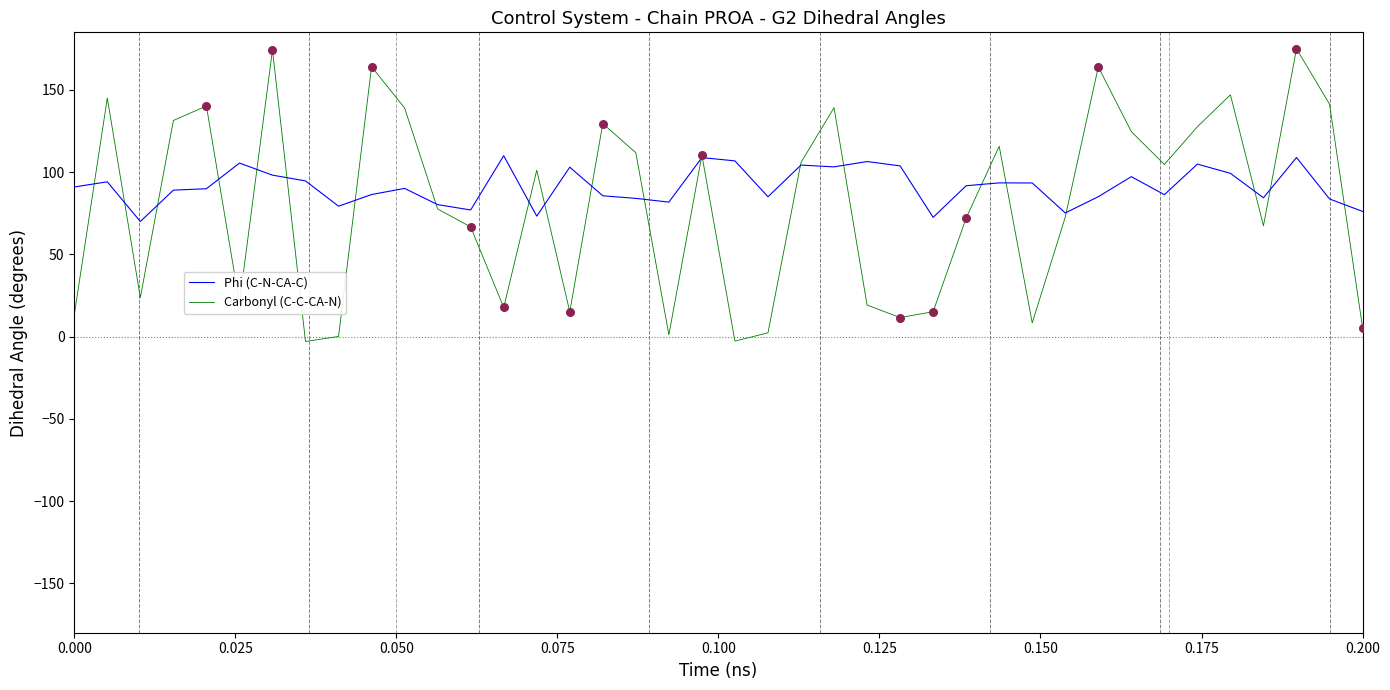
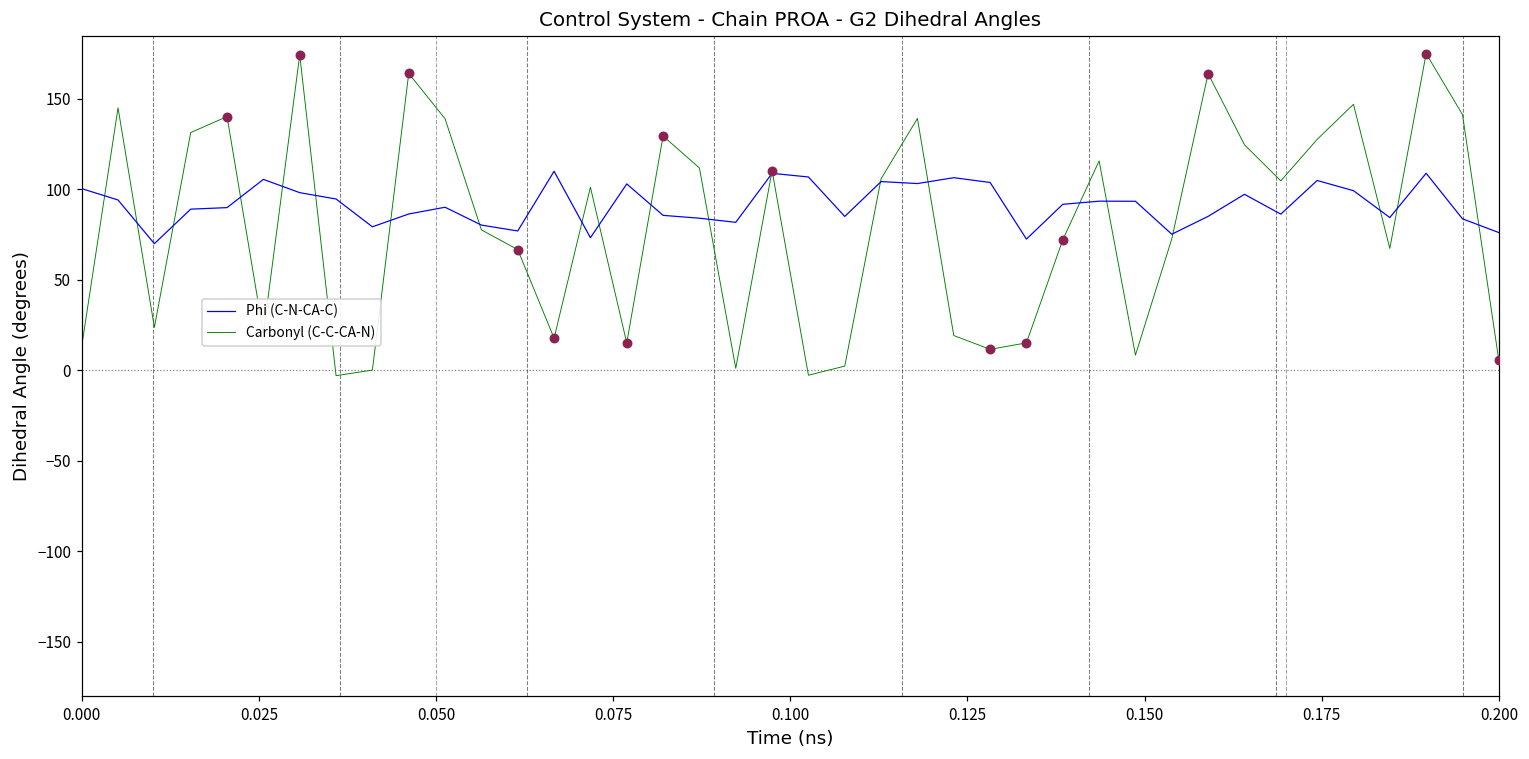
  {
    "Phi (C-N-CA-C)": {
-     "0.000": 91,
+     "0.000": 100,
      "0.200": 76
    },
    "Carbonyl (C-C-CA-N)": {
      "0.000": 13
    }
  }
